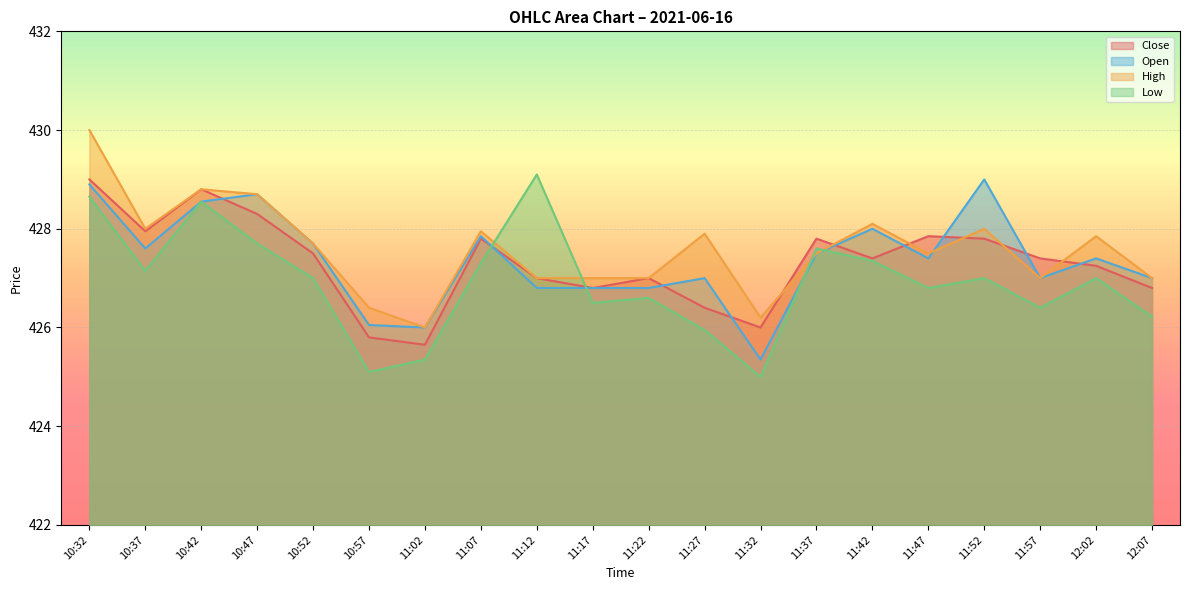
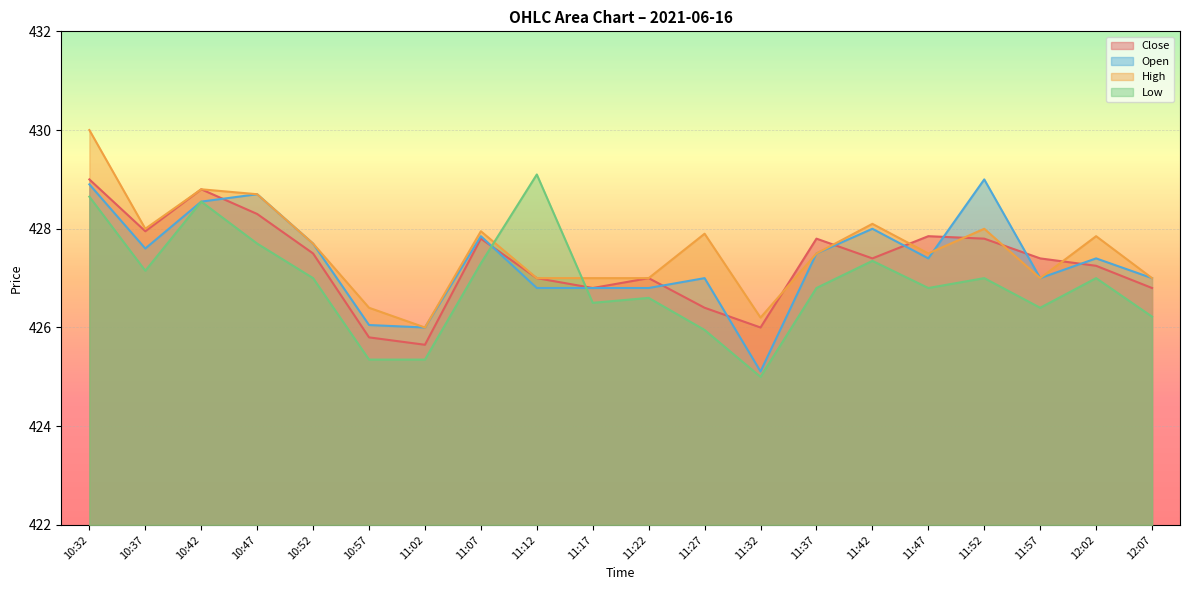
  {
    "Open": {
      "10:32": 428.9,
      "10:37": 427.6,
      "10:57": 426.1,
      "11:12": 426.8,
      "11:22": 426.8,
      "11:27": 427.0,
-     "11:32": 425.4,
+     "11:32": 425.1,
      "11:42": 428.0,
      "11:47": 427.4,
      "11:52": 429.0,
      "12:02": 427.4
    },
    "Low": {
      "10:32": 428.7,
      "10:37": 427.2,
      "10:47": 427.7,
      "10:52": 427.0,
-     "10:57": 425.1,
+     "10:57": 425.4,
      "11:02": 425.4,
      "11:07": 427.3,
      "11:12": 429.1,
      "11:17": 426.5,
      "11:22": 426.6,
      "11:27": 426.0,
      "11:32": 425.0,
-     "11:37": 427.6,
+     "11:37": 426.8,
      "11:47": 426.8,
      "11:52": 427.0,
      "11:57": 426.4,
      "12:02": 427.0,
      "12:07": 426.2
    }
  }
